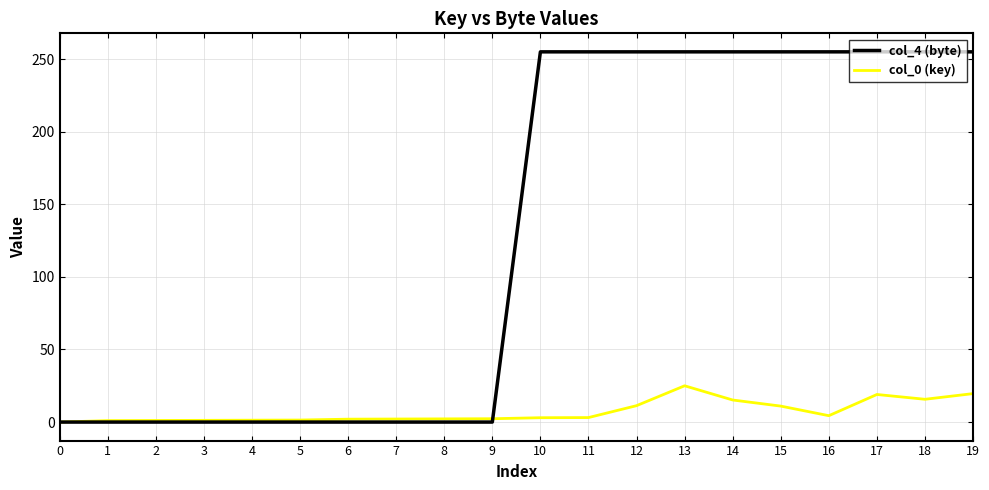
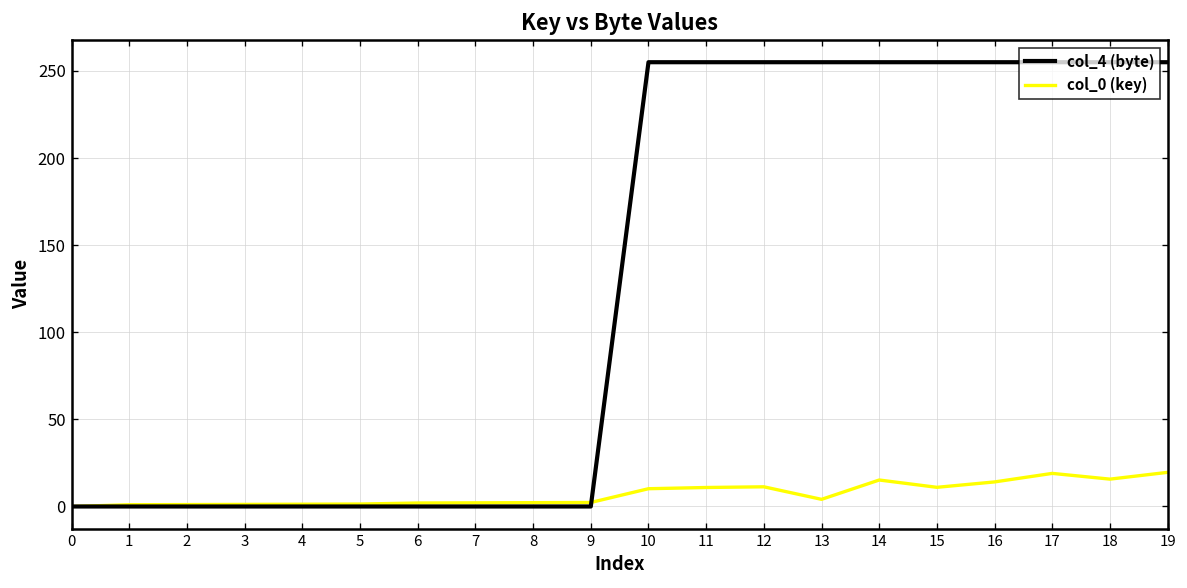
  {
    "col_4 (byte)": {
      "6": 0,
      "7": 0,
      "8": 0,
      "9": 0,
      "10": 255,
      "11": 255,
      "12": 255,
      "13": 255,
      "14": 255,
      "15": 255,
      "16": 255,
      "19": 255
    },
    "col_0 (key)": {
      "6": 2,
      "7": 2,
      "8": 2,
      "9": 2,
-     "10": 3,
-     "11": 3,
+     "10": 10,
+     "11": 11,
      "12": 11,
-     "13": 25,
+     "13": 4,
      "14": 15,
      "15": 11,
-     "16": 4,
+     "16": 14,
      "17": 19,
      "18": 16,
      "19": 20
    }
  }
